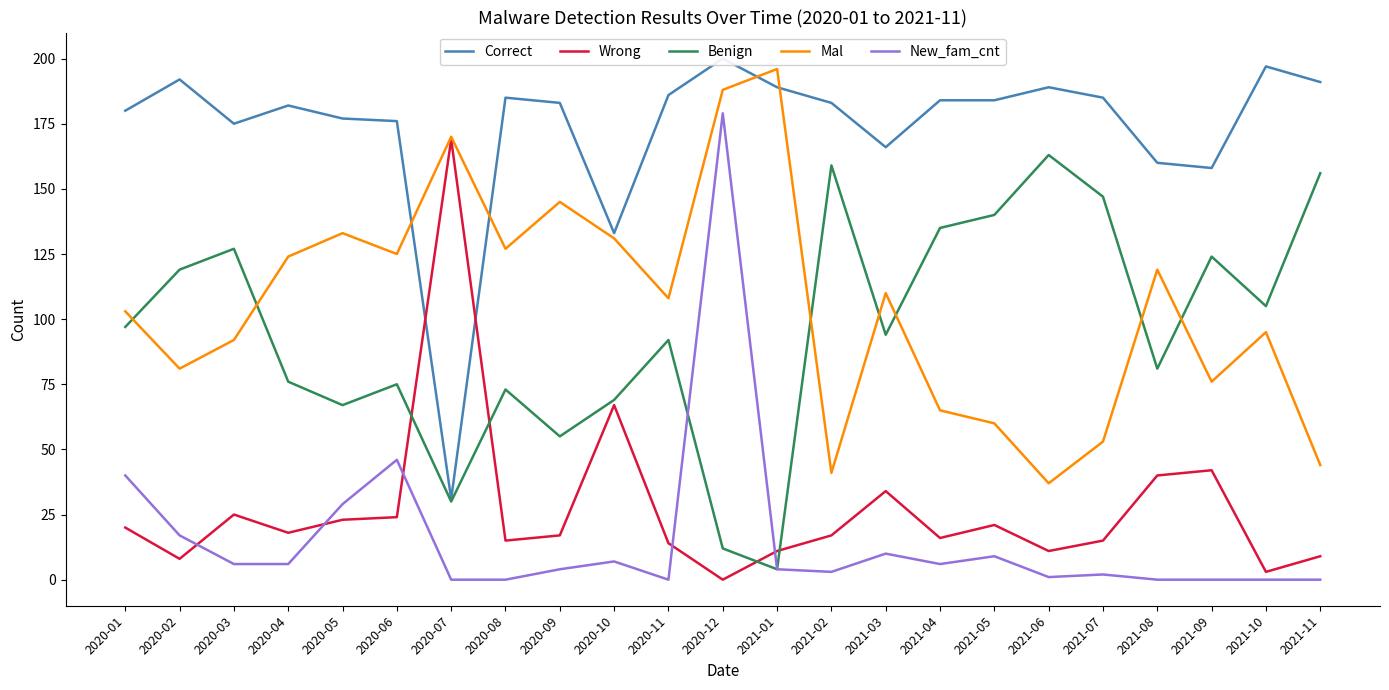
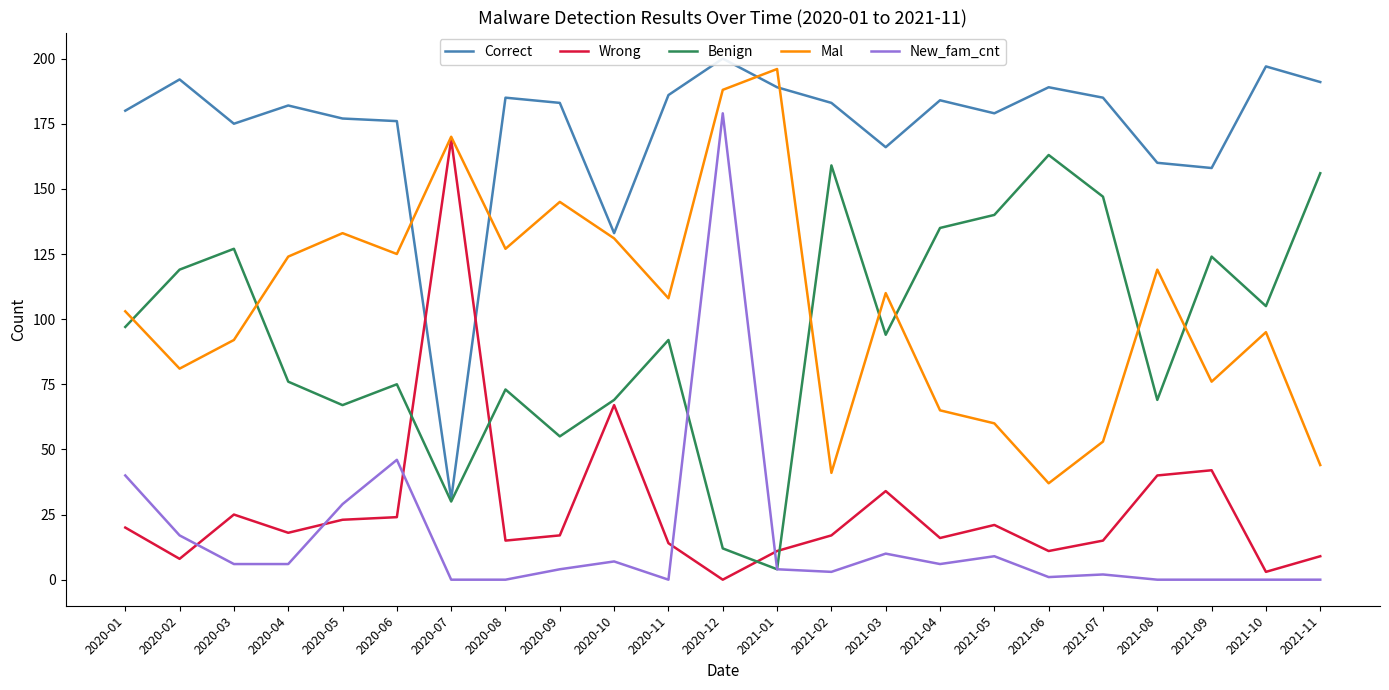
  {
    "Correct": {
      "2020-01": 180,
      "2020-02": 192,
      "2020-03": 175,
      "2020-04": 182,
      "2020-05": 177,
      "2020-06": 176,
      "2020-07": 31,
      "2020-08": 185,
      "2020-09": 183,
      "2020-10": 133,
      "2020-11": 186,
      "2021-01": 189,
      "2021-02": 183,
      "2021-03": 166,
      "2021-04": 184,
-     "2021-05": 184,
+     "2021-05": 179,
      "2021-06": 189,
      "2021-07": 185,
      "2021-08": 160,
      "2021-09": 158,
      "2021-10": 197,
      "2021-11": 191
    },
    "Wrong": {
      "2020-01": 20,
      "2020-02": 8,
      "2020-03": 25,
      "2020-04": 18,
      "2020-05": 23,
      "2020-06": 24,
      "2020-07": 169,
      "2020-08": 15,
      "2020-09": 17,
      "2020-10": 67,
      "2020-11": 14,
      "2020-12": 0,
      "2021-01": 11,
      "2021-02": 17,
      "2021-03": 34,
      "2021-04": 16,
      "2021-05": 21,
      "2021-06": 11,
      "2021-07": 15,
      "2021-08": 40,
      "2021-09": 42,
      "2021-10": 3,
      "2021-11": 9
    },
    "Benign": {
      "2020-01": 97,
      "2020-02": 119,
      "2020-03": 127,
      "2020-04": 76,
      "2020-05": 67,
      "2020-06": 75,
      "2020-07": 30,
      "2020-08": 73,
      "2020-09": 55,
      "2020-10": 69,
      "2020-11": 92,
      "2020-12": 12,
      "2021-02": 159,
      "2021-03": 94,
      "2021-04": 135,
      "2021-05": 140,
      "2021-06": 163,
      "2021-07": 147,
-     "2021-08": 81,
+     "2021-08": 69,
      "2021-09": 124,
      "2021-10": 105,
      "2021-11": 156
    },
    "Mal": {
      "2020-01": 103,
      "2020-02": 81,
      "2020-03": 92,
      "2020-04": 124,
      "2020-05": 133,
      "2020-06": 125,
      "2020-07": 170,
      "2020-08": 127,
      "2020-09": 145,
      "2020-10": 131,
      "2020-11": 108,
      "2020-12": 188,
      "2021-01": 196,
      "2021-02": 41,
      "2021-03": 110,
      "2021-04": 65,
      "2021-05": 60,
      "2021-06": 37,
      "2021-07": 53,
      "2021-08": 119,
      "2021-09": 76,
      "2021-10": 95,
      "2021-11": 44
    },
    "New_fam_cnt": {
      "2020-01": 40,
      "2020-02": 17,
      "2020-03": 6,
      "2020-04": 6,
      "2020-05": 29,
      "2020-06": 46,
      "2020-07": 0,
      "2020-08": 0,
      "2020-09": 4,
      "2020-10": 7,
      "2020-11": 0,
      "2020-12": 179,
      "2021-02": 3,
      "2021-03": 10,
      "2021-04": 6,
      "2021-05": 9,
      "2021-06": 1,
      "2021-07": 2,
      "2021-08": 0,
      "2021-09": 0,
      "2021-10": 0,
      "2021-11": 0
    }
  }
